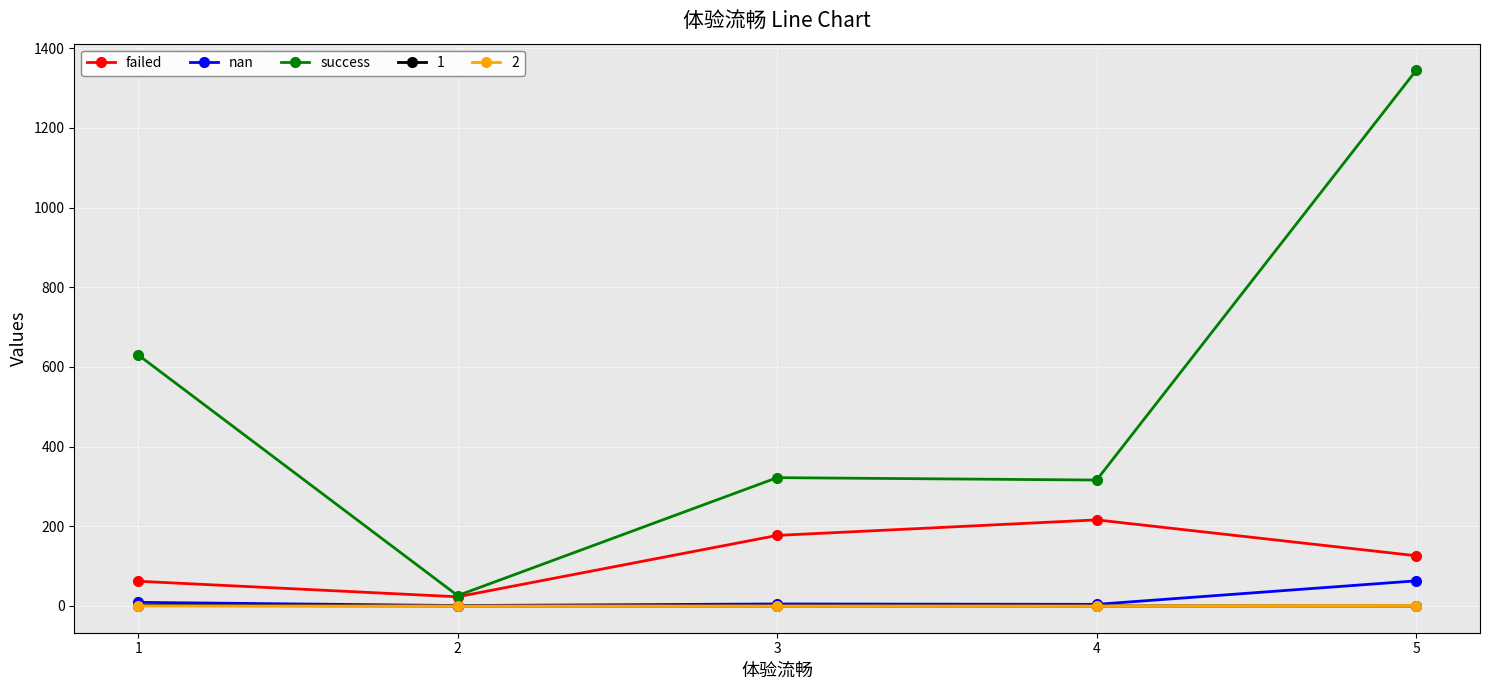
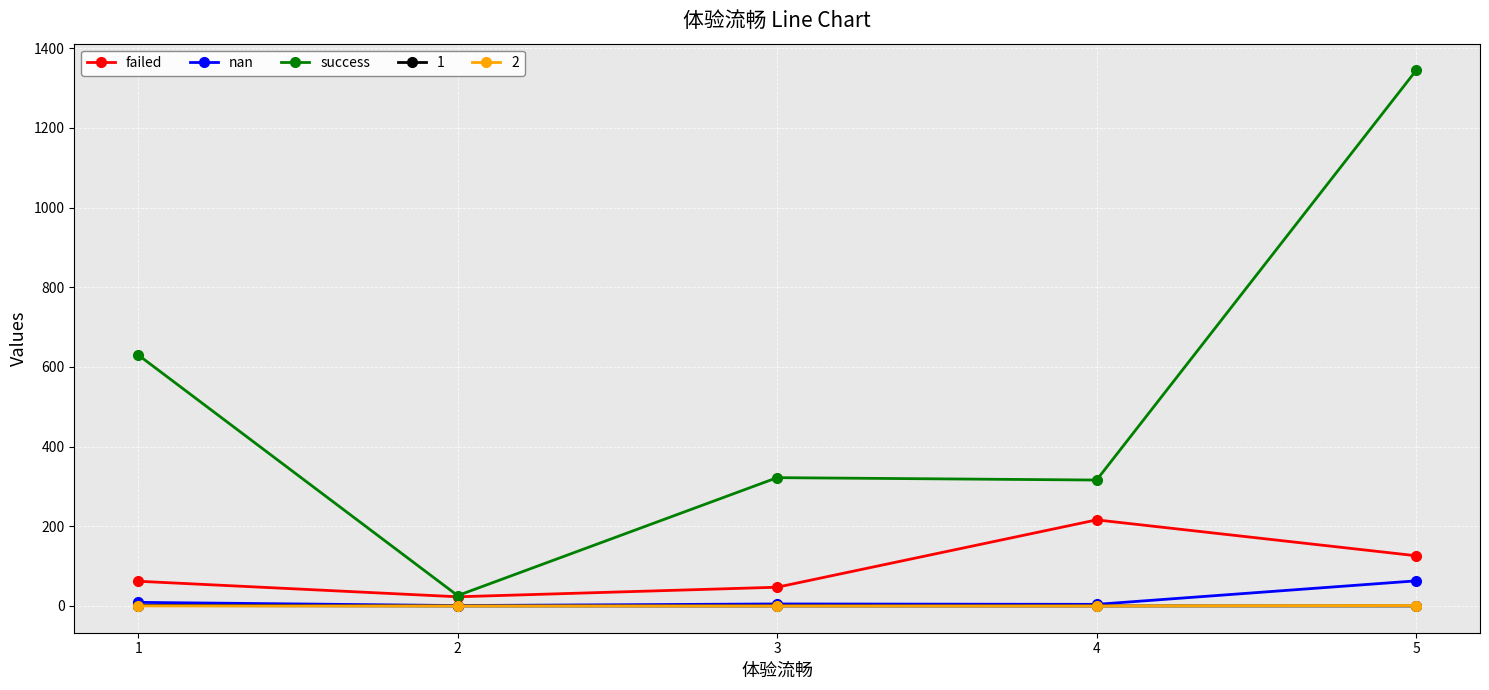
  {
    "failed": {
      "1": 60,
-     "3": 180,
+     "3": 50,
      "4": 220,
      "5": 130
    },
    "nan": {
      "1": 10,
      "5": 60
    },
    "success": {
      "1": 630,
      "3": 320,
      "4": 320,
      "5": 1340
    },
    "2": {
      "1": 0,
      "5": 0
    }
  }
